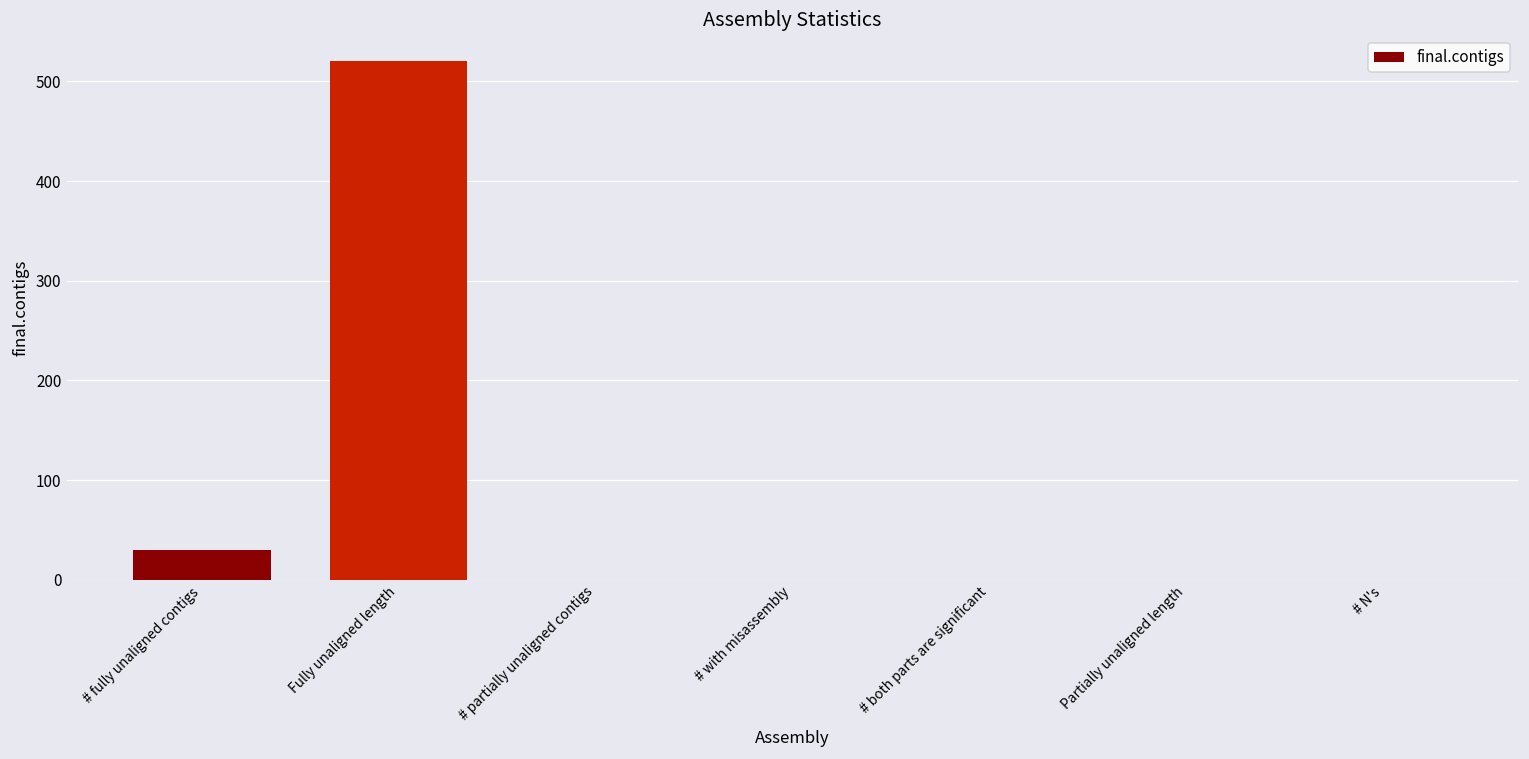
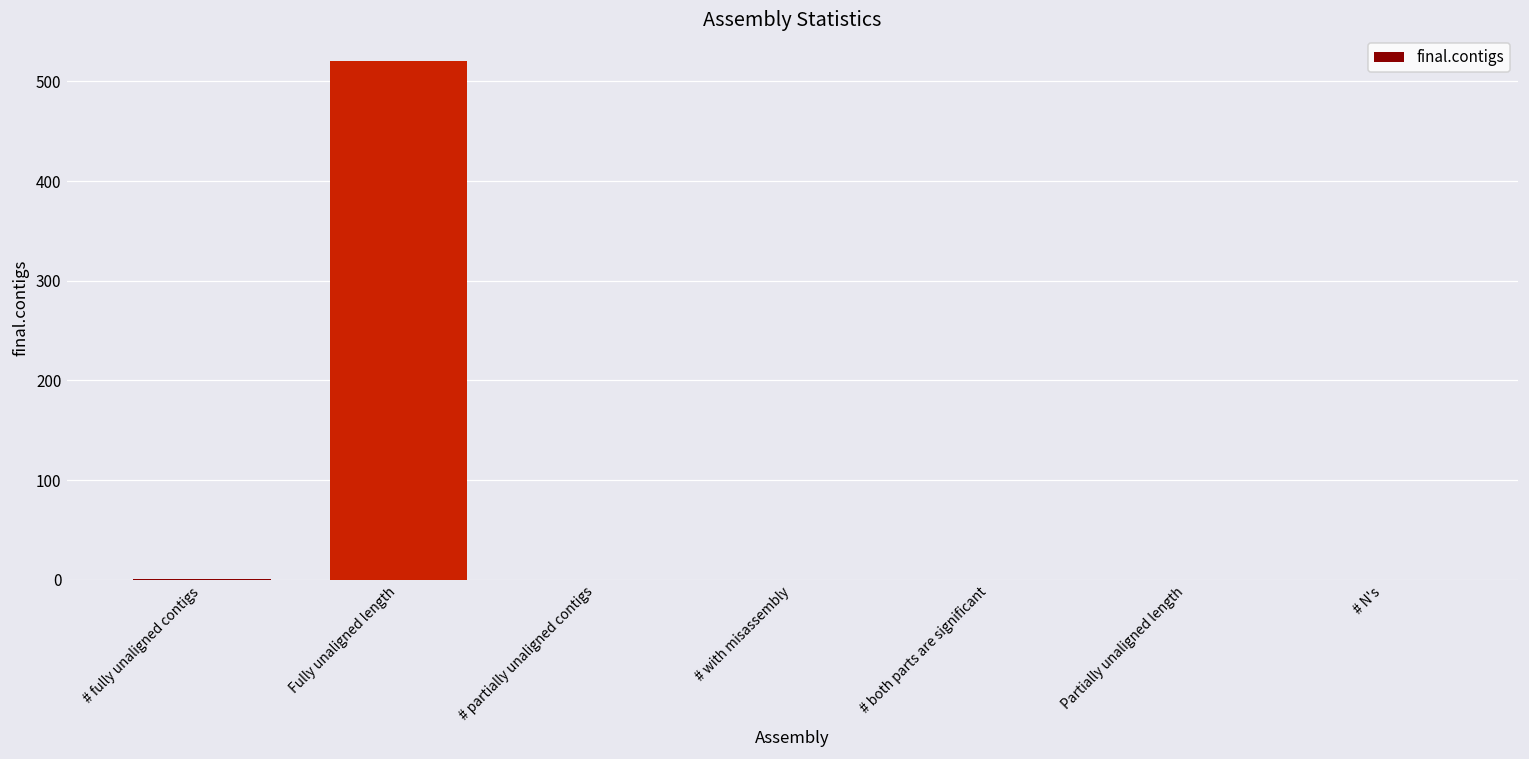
  {
-   "# fully unaligned contigs": 30,
+   "# fully unaligned contigs": 0,
    "Fully unaligned length": 520,
    "# partially unaligned contigs": 0,
    "# with misassembly": 0,
    "# both parts are significant": 0,
    "Partially unaligned length": 0,
    "# N's": 0
  }
